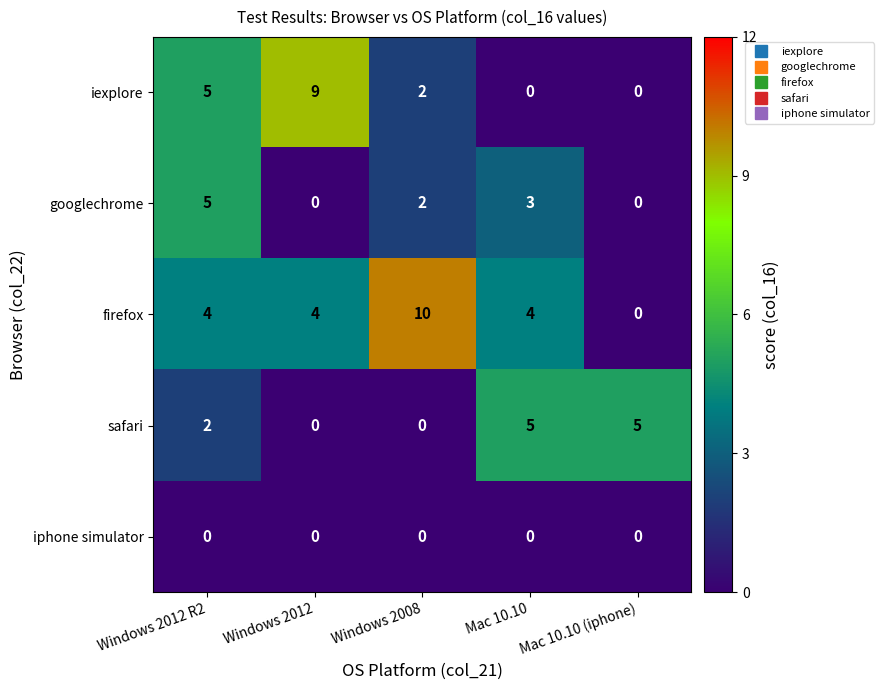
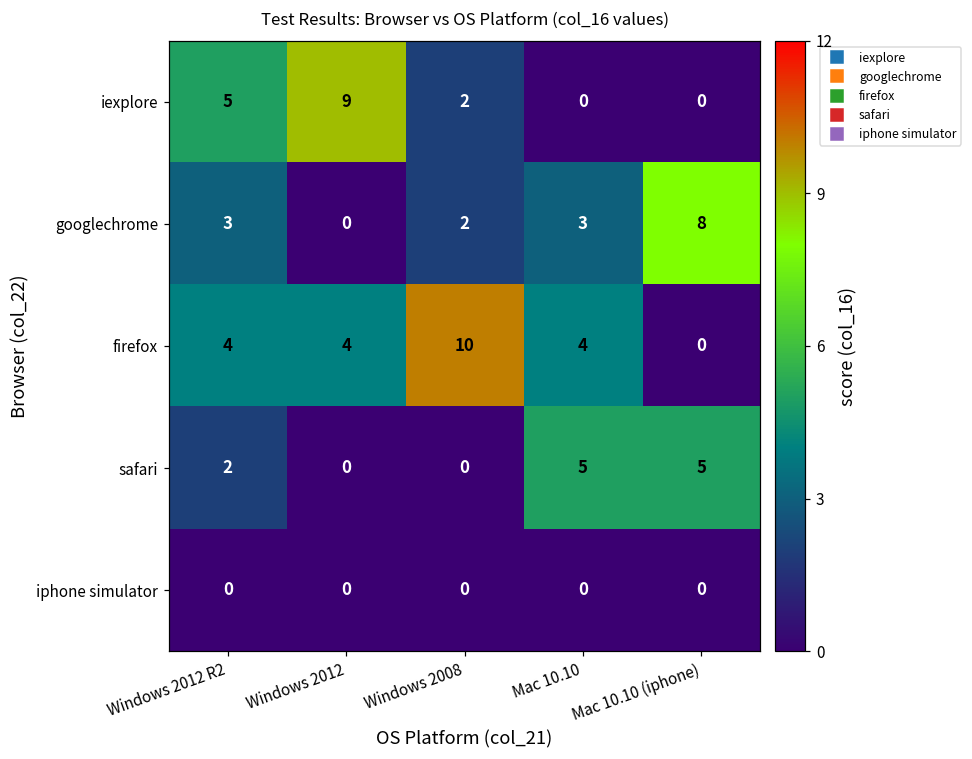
  {
    "iexplore": {
      "Windows 2012 R2": 5,
      "Windows 2012": 9,
      "Windows 2008": 2,
      "Mac 10.10": 0,
      "Mac 10.10 (iphone)": 0
    },
    "googlechrome": {
-     "Windows 2012 R2": 5,
+     "Windows 2012 R2": 3,
      "Windows 2012": 0,
      "Windows 2008": 2,
      "Mac 10.10": 3,
-     "Mac 10.10 (iphone)": 0
+     "Mac 10.10 (iphone)": 8
    },
    "firefox": {
      "Windows 2012 R2": 4,
      "Windows 2012": 4,
      "Windows 2008": 10,
      "Mac 10.10": 4,
      "Mac 10.10 (iphone)": 0
    },
    "safari": {
      "Windows 2012 R2": 2,
      "Windows 2012": 0,
      "Windows 2008": 0,
      "Mac 10.10": 5,
      "Mac 10.10 (iphone)": 5
    },
    "iphone simulator": {
      "Windows 2012 R2": 0,
      "Windows 2012": 0,
      "Windows 2008": 0,
      "Mac 10.10": 0,
      "Mac 10.10 (iphone)": 0
    }
  }
